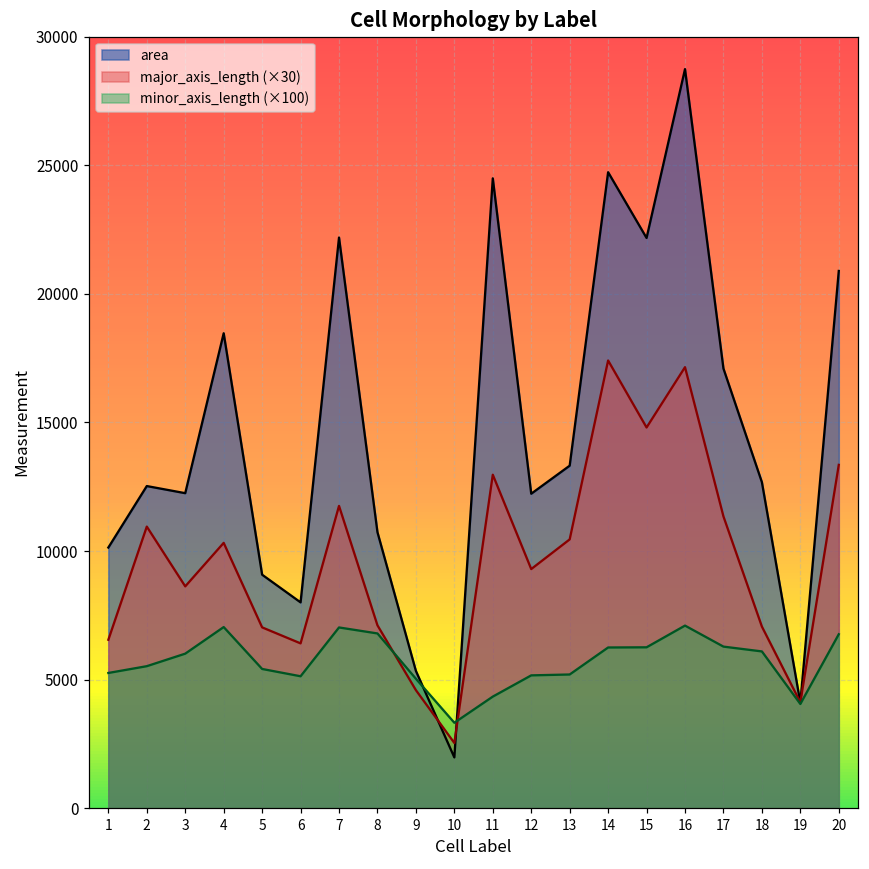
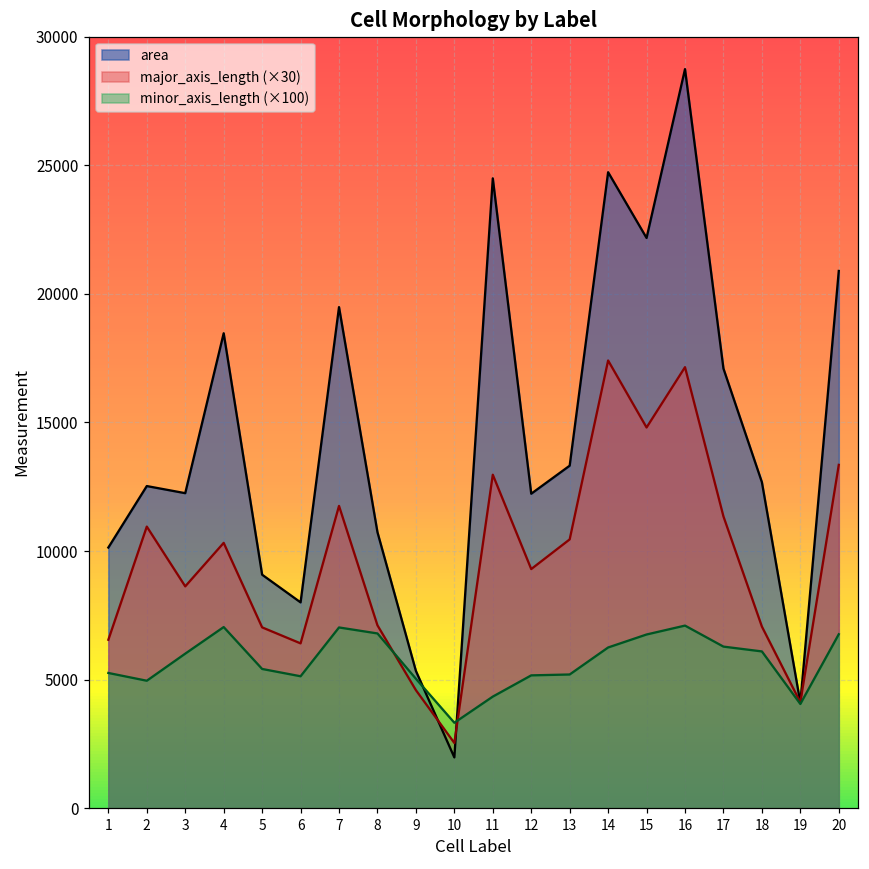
  {
    "area": {
      "1": 10100,
      "2": 12500,
      "3": 12200,
      "4": 18500,
      "5": 9100,
      "6": 8000,
-     "7": 22200,
+     "7": 19500,
      "8": 10700,
      "9": 5300,
      "10": 2000,
      "11": 24500,
      "12": 12200,
      "13": 13300,
      "14": 24700,
      "15": 22200,
      "16": 28700,
      "17": 17100,
      "18": 12700,
      "20": 20900
    },
    "major_axis_length (×30)": {
      "1": 6500,
      "2": 10900,
      "3": 8600,
      "4": 10300,
      "5": 7000,
      "6": 6400,
      "7": 11800,
      "8": 7100,
      "9": 4600,
      "10": 2500,
      "11": 13000,
      "12": 9300,
      "13": 10500,
      "14": 17400,
      "15": 14800,
      "16": 17100,
      "17": 11300,
      "18": 7100,
      "20": 13400
    },
    "minor_axis_length (×100)": {
      "1": 5300,
-     "2": 5500,
+     "2": 5000,
      "3": 6000,
      "4": 7000,
      "5": 5400,
      "6": 5100,
      "7": 7000,
      "8": 6800,
      "9": 5000,
      "10": 3300,
      "11": 4300,
      "12": 5200,
      "13": 5200,
      "14": 6200,
-     "15": 6300,
+     "15": 6800,
      "16": 7100,
      "17": 6300,
      "18": 6100,
      "20": 6800
    }
  }
